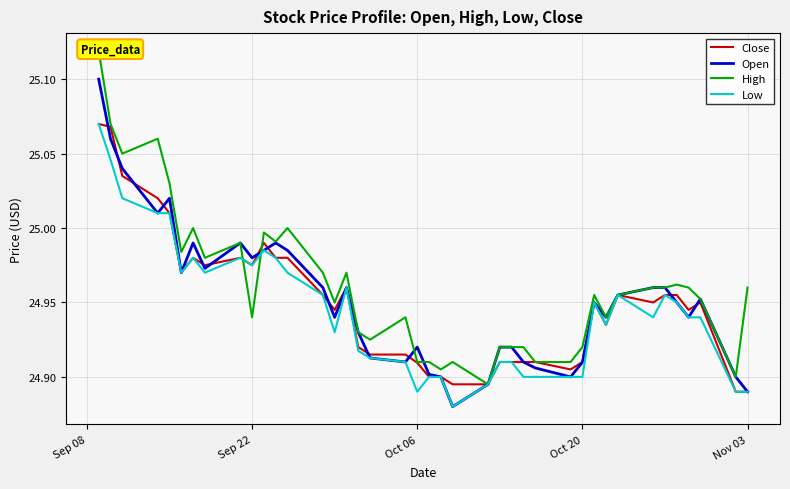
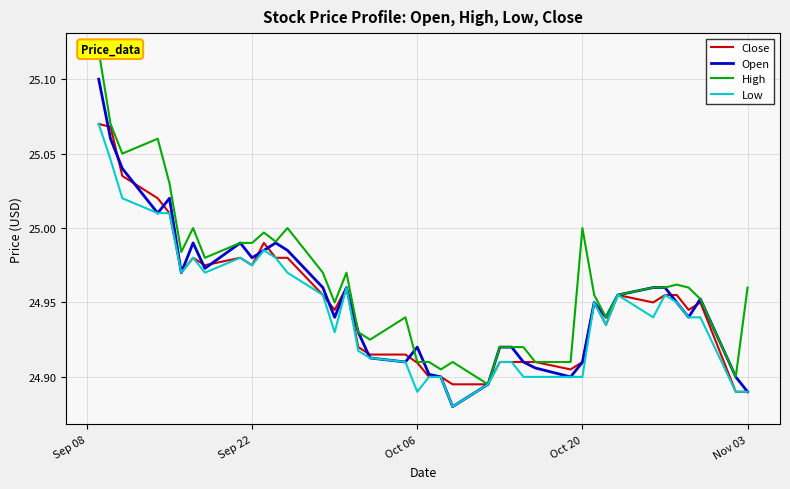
  {
    "Open": {
      "Sep 22": 24.98,
      "Oct 06": 24.92
    },
    "High": {
-     "Sep 22": 24.94,
-     "Oct 20": 24.92,
+     "Sep 22": 24.99,
+     "Oct 20": 25.00,
      "Nov 03": 24.96
    },
    "Low": {
      "Oct 06": 24.89,
      "Oct 20": 24.90
    }
  }
